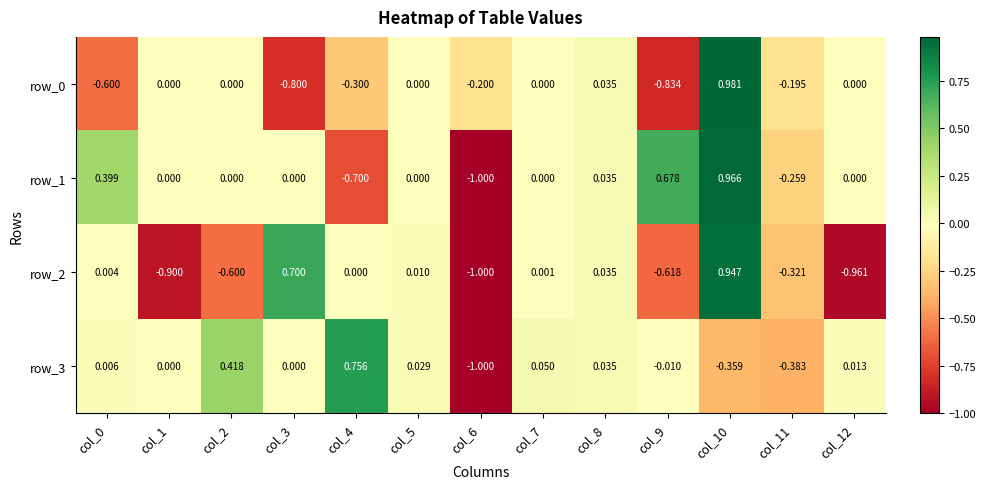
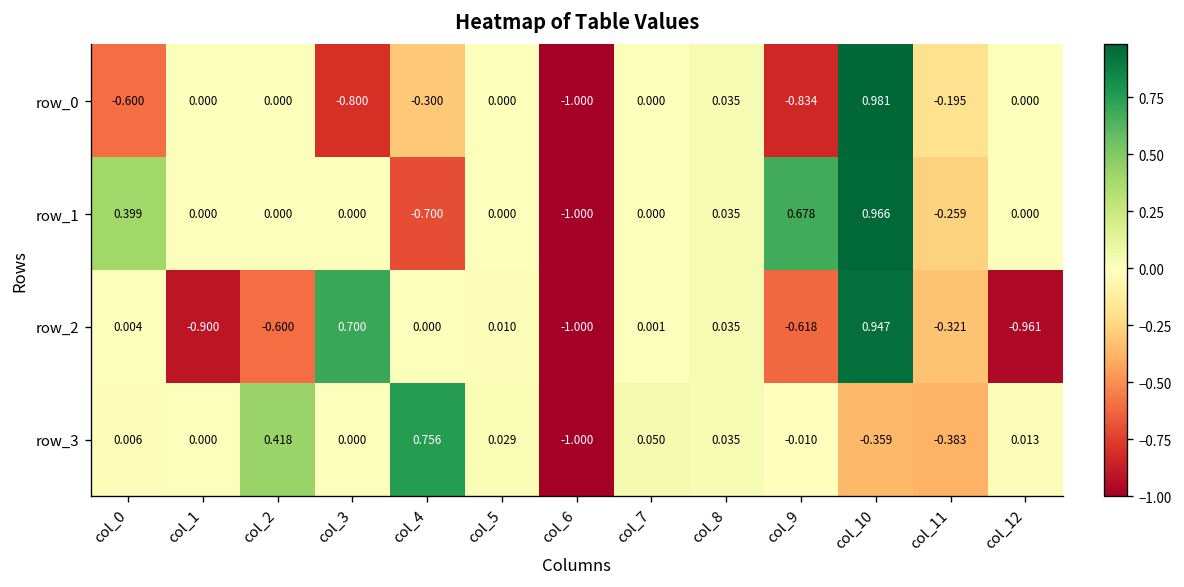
  {
    "row_0": {
      "col_0": -0.600,
      "col_1": 0.000,
      "col_2": 0.000,
      "col_3": -0.800,
      "col_4": -0.300,
      "col_5": 0.000,
-     "col_6": -0.200,
+     "col_6": -1.000,
      "col_7": 0.000,
      "col_8": 0.035,
      "col_9": -0.834,
      "col_10": 0.981,
      "col_11": -0.195,
      "col_12": 0.000
    },
    "row_1": {
      "col_0": 0.399,
      "col_1": 0.000,
      "col_2": 0.000,
      "col_3": 0.000,
      "col_4": -0.700,
      "col_5": 0.000,
      "col_6": -1.000,
      "col_7": 0.000,
      "col_8": 0.035,
      "col_9": 0.678,
      "col_10": 0.966,
      "col_11": -0.259,
      "col_12": 0.000
    },
    "row_2": {
      "col_0": 0.004,
      "col_1": -0.900,
      "col_2": -0.600,
      "col_3": 0.700,
      "col_4": 0.000,
      "col_5": 0.010,
      "col_6": -1.000,
      "col_7": 0.001,
      "col_8": 0.035,
      "col_9": -0.618,
      "col_10": 0.947,
      "col_11": -0.321,
      "col_12": -0.961
    },
    "row_3": {
      "col_0": 0.006,
      "col_1": 0.000,
      "col_2": 0.418,
      "col_3": 0.000,
      "col_4": 0.756,
      "col_5": 0.029,
      "col_6": -1.000,
      "col_7": 0.050,
      "col_8": 0.035,
      "col_9": -0.010,
      "col_10": -0.359,
      "col_11": -0.383,
      "col_12": 0.013
    }
  }
